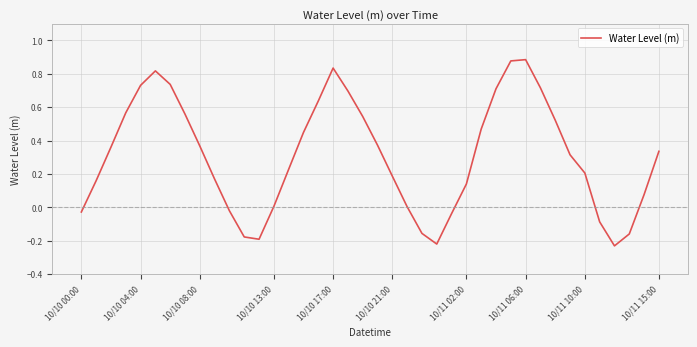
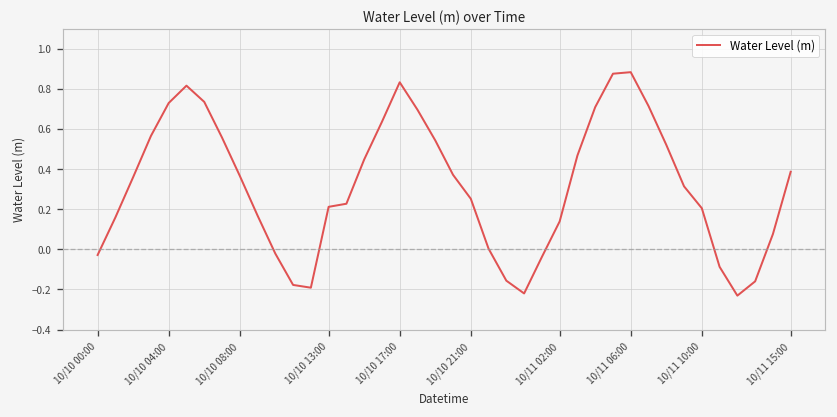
  {
    "10/10 00:00": -0.03,
    "10/10 04:00": 0.73,
    "10/10 08:00": 0.37,
-   "10/10 13:00": 0.01,
+   "10/10 13:00": 0.21,
    "10/10 17:00": 0.83,
-   "10/10 21:00": 0.19,
+   "10/10 21:00": 0.25,
    "10/11 02:00": 0.14,
    "10/11 06:00": 0.88,
    "10/11 10:00": 0.21,
-   "10/11 15:00": 0.34
+   "10/11 15:00": 0.39
  }
